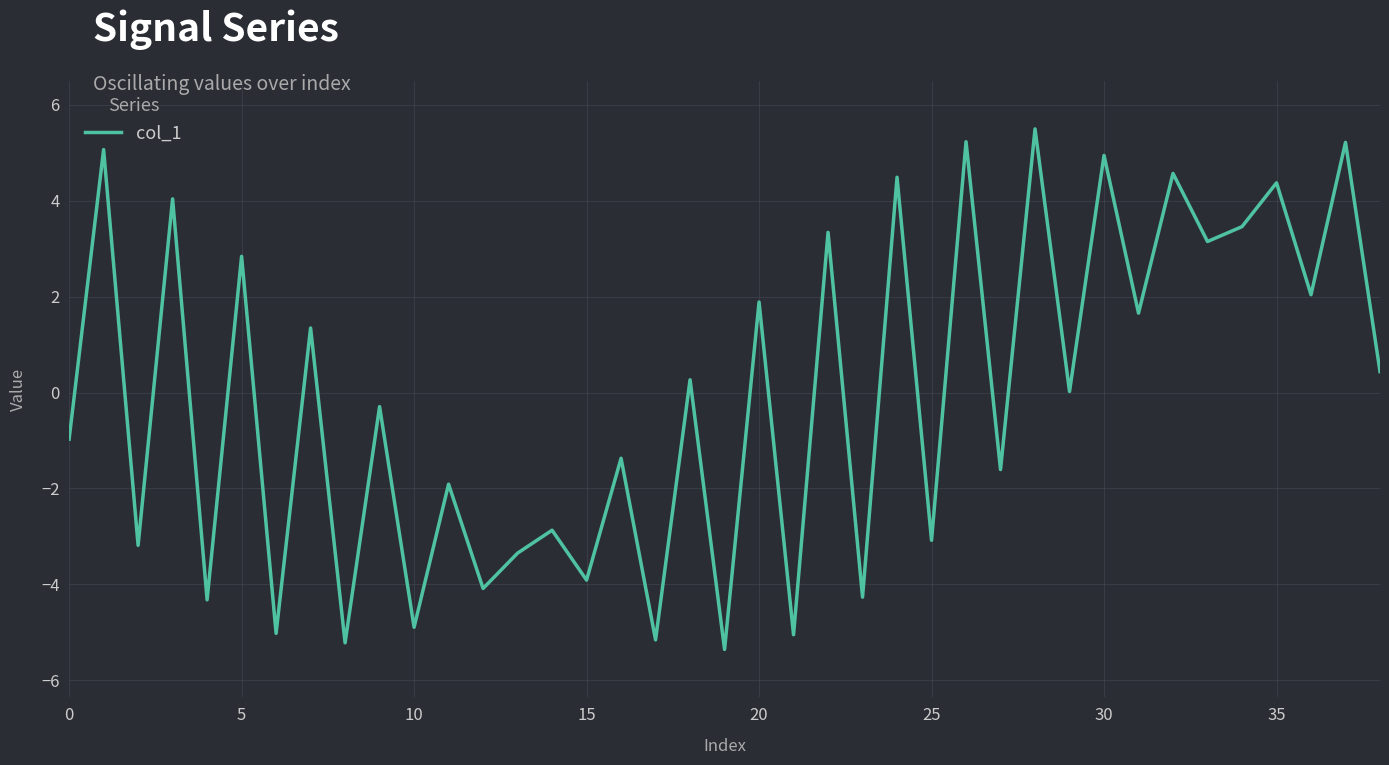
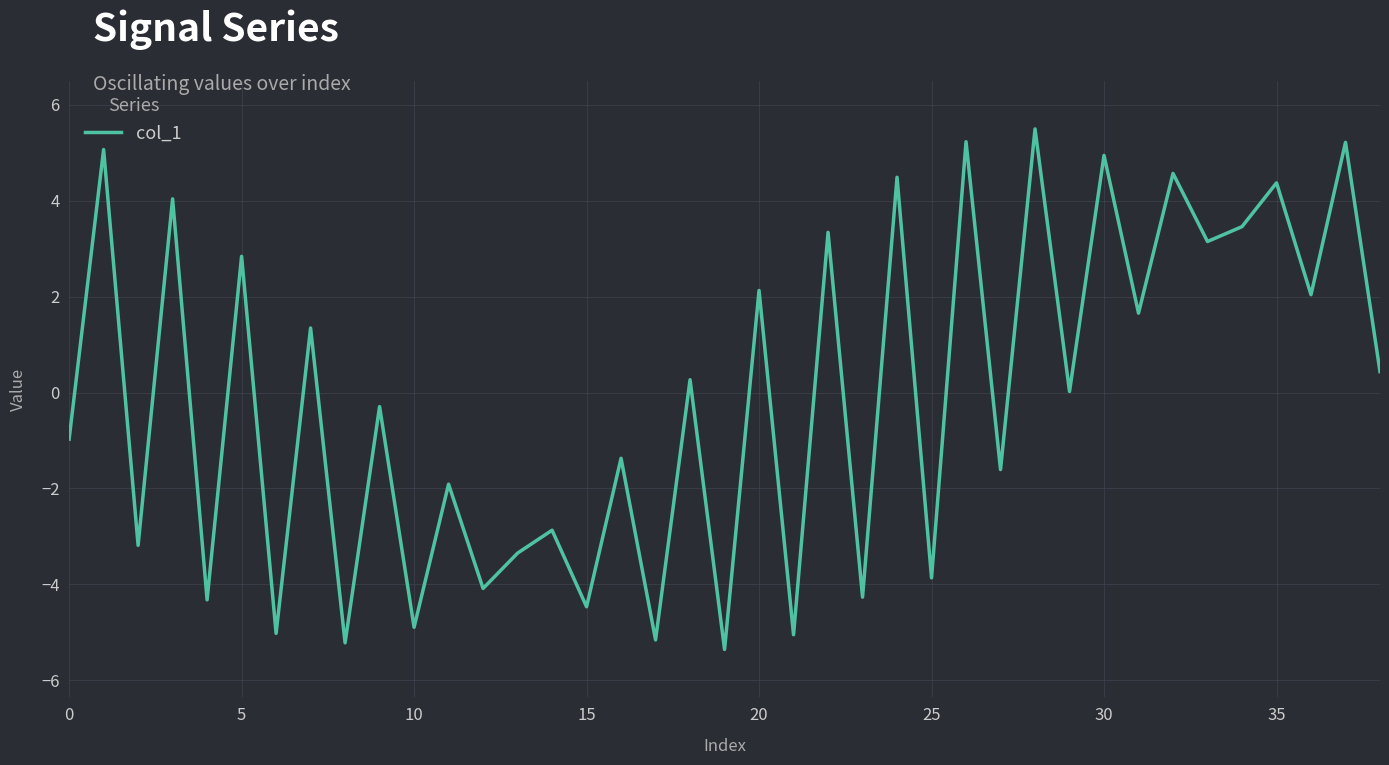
  {
    "0": -1.0,
    "5": 2.8,
    "10": -4.9,
-   "15": -3.9,
-   "20": 1.9,
-   "25": -3.1,
+   "15": -4.5,
+   "20": 2.1,
+   "25": -3.9,
    "30": 4.9,
    "35": 4.4
  }
